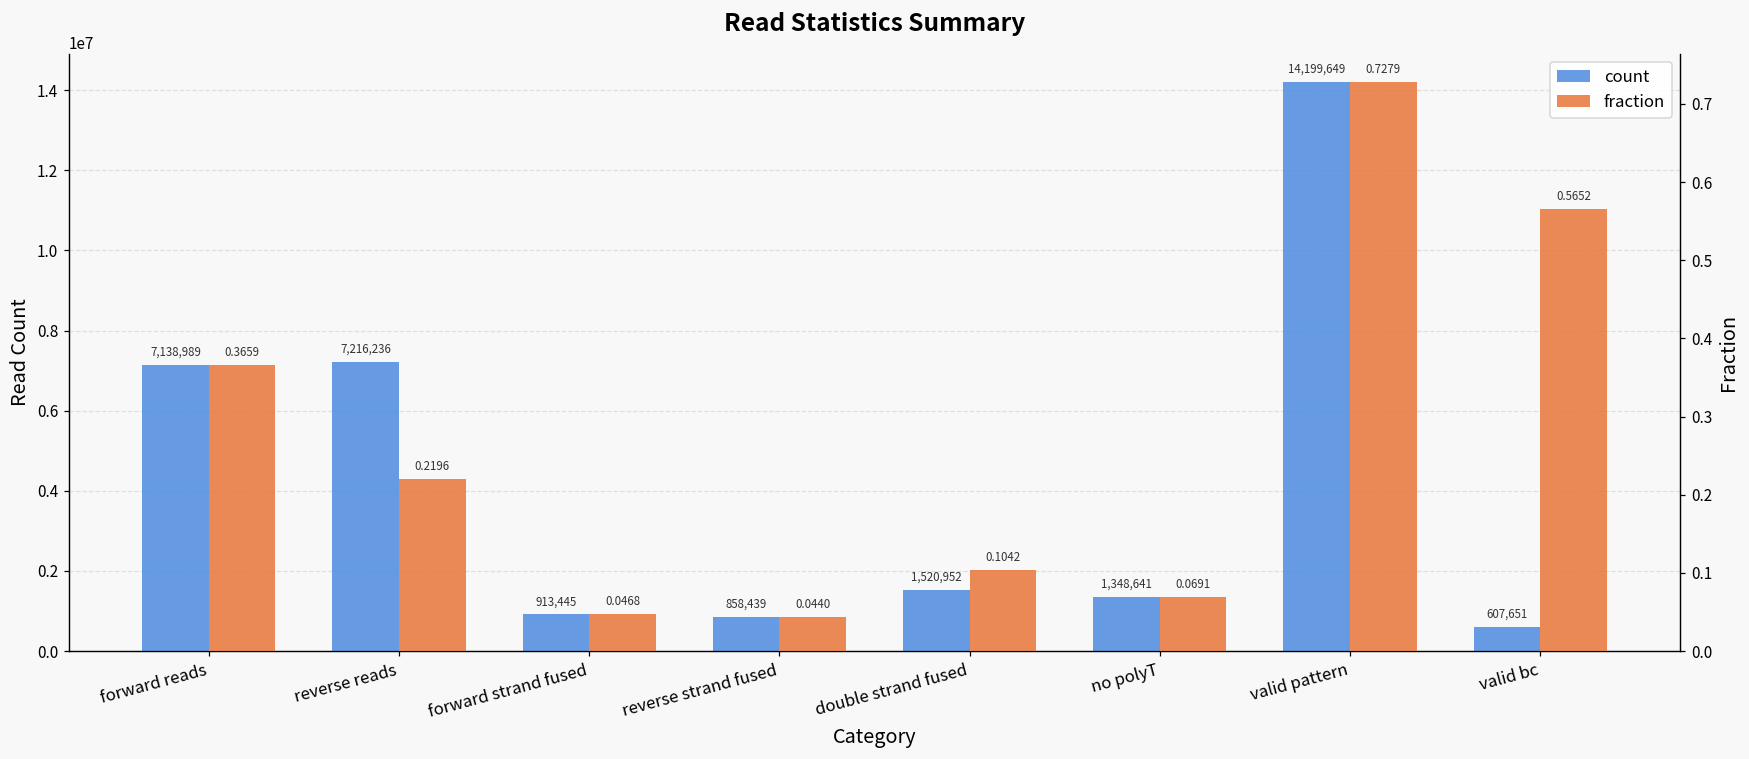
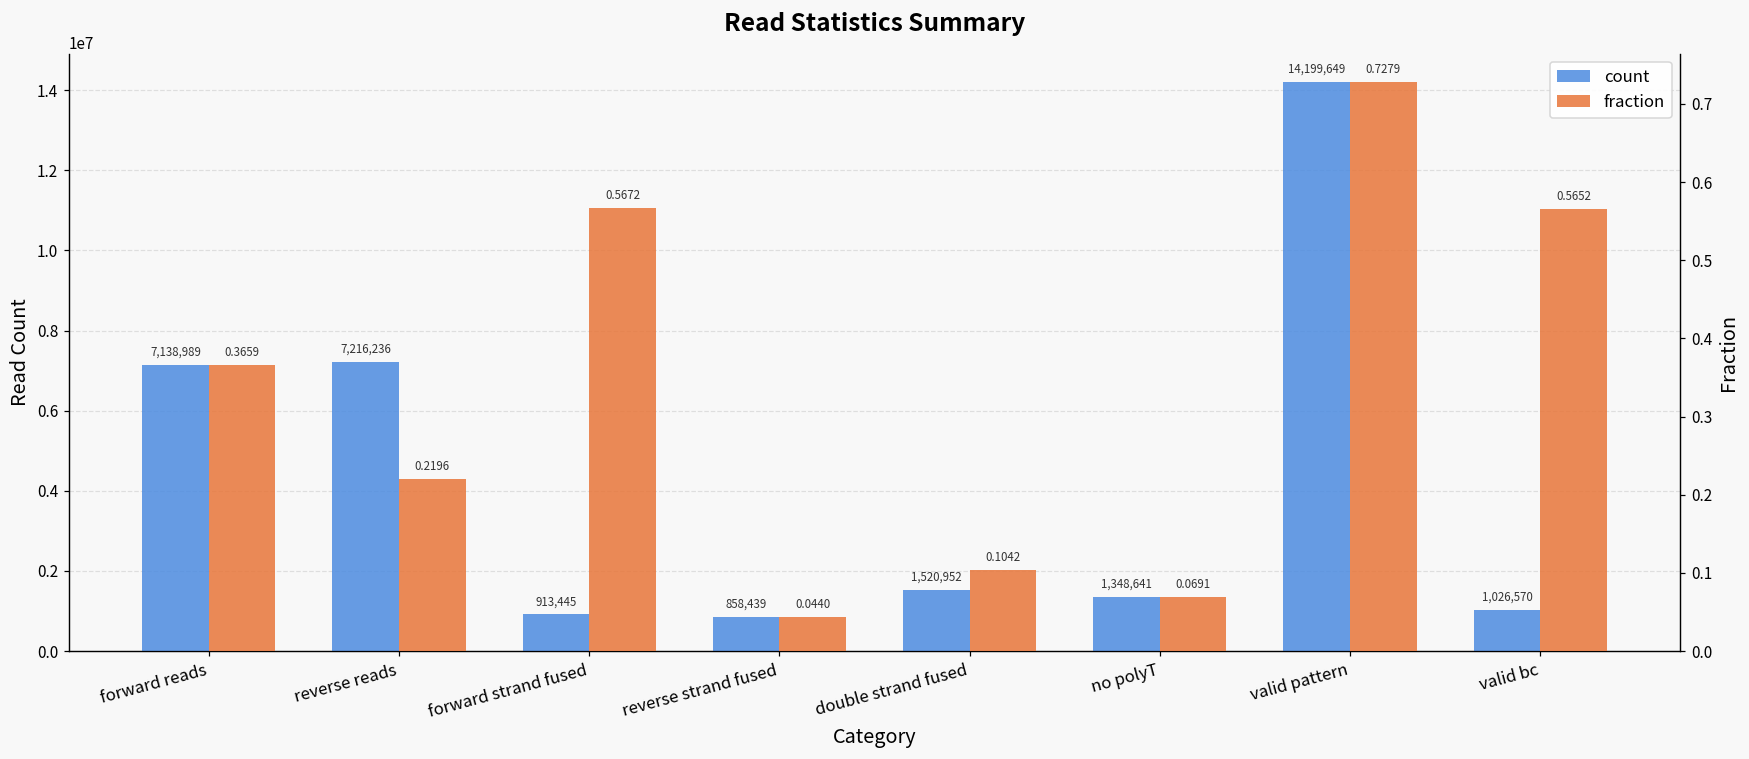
  {
    "count": {
      "forward reads": "7,138,989",
      "reverse reads": "7,216,236",
      "forward strand fused": "913,445",
      "reverse strand fused": "858,439",
      "double strand fused": "1,520,952",
      "no polyT": "1,348,641",
      "valid pattern": "14,199,649",
-     "valid bc": "607,651"
+     "valid bc": "1,026,570"
    },
    "fraction": {
      "forward reads": "0.3659",
      "reverse reads": "0.2196",
-     "forward strand fused": "0.0468",
+     "forward strand fused": "0.5672",
      "reverse strand fused": "0.0440",
      "double strand fused": "0.1042",
      "no polyT": "0.0691",
      "valid pattern": "0.7279",
      "valid bc": "0.5652"
    }
  }
